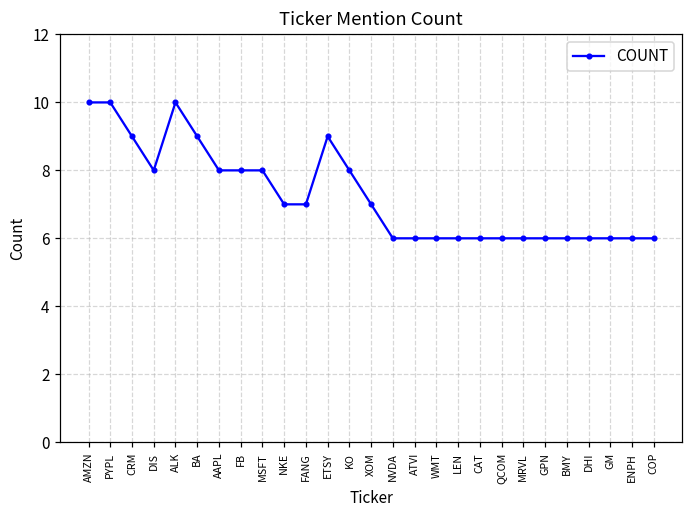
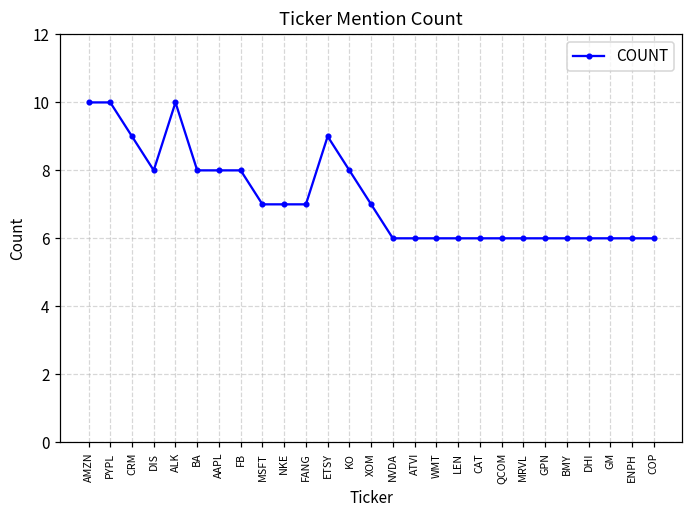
  {
    "AMZN": 10,
    "PYPL": 10,
    "CRM": 9,
    "DIS": 8,
    "ALK": 10,
-   "BA": 9,
+   "BA": 8,
    "AAPL": 8,
    "FB": 8,
-   "MSFT": 8,
+   "MSFT": 7,
    "NKE": 7,
    "FANG": 7,
    "ETSY": 9,
    "KO": 8,
    "XOM": 7,
    "NVDA": 6,
    "ATVI": 6,
    "WMT": 6,
    "LEN": 6,
    "CAT": 6,
    "QCOM": 6,
    "MRVL": 6,
    "GPN": 6,
    "BMY": 6,
    "DHI": 6,
    "GM": 6,
    "ENPH": 6,
    "COP": 6
  }
